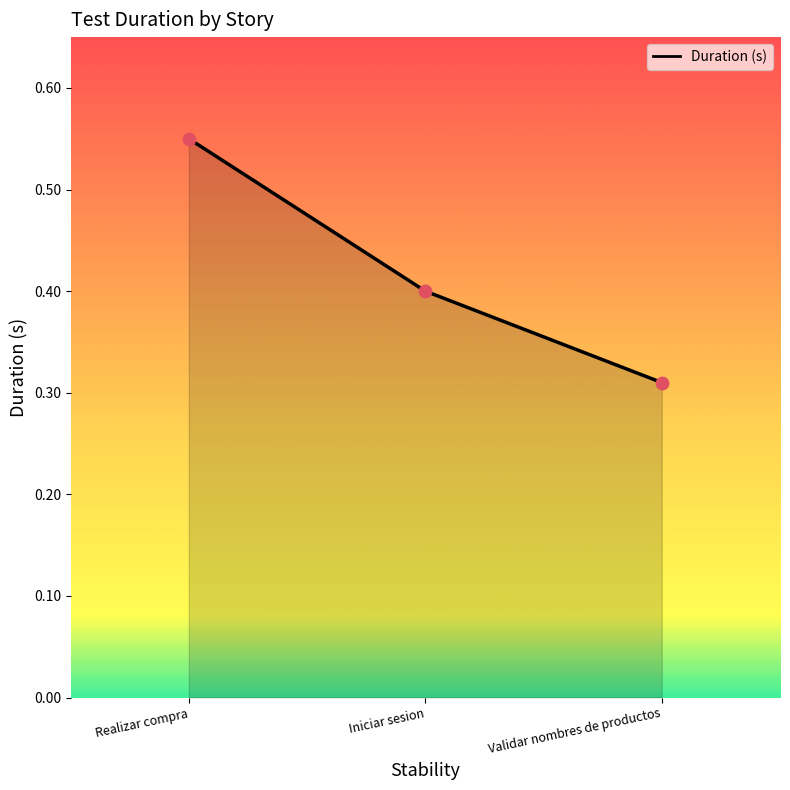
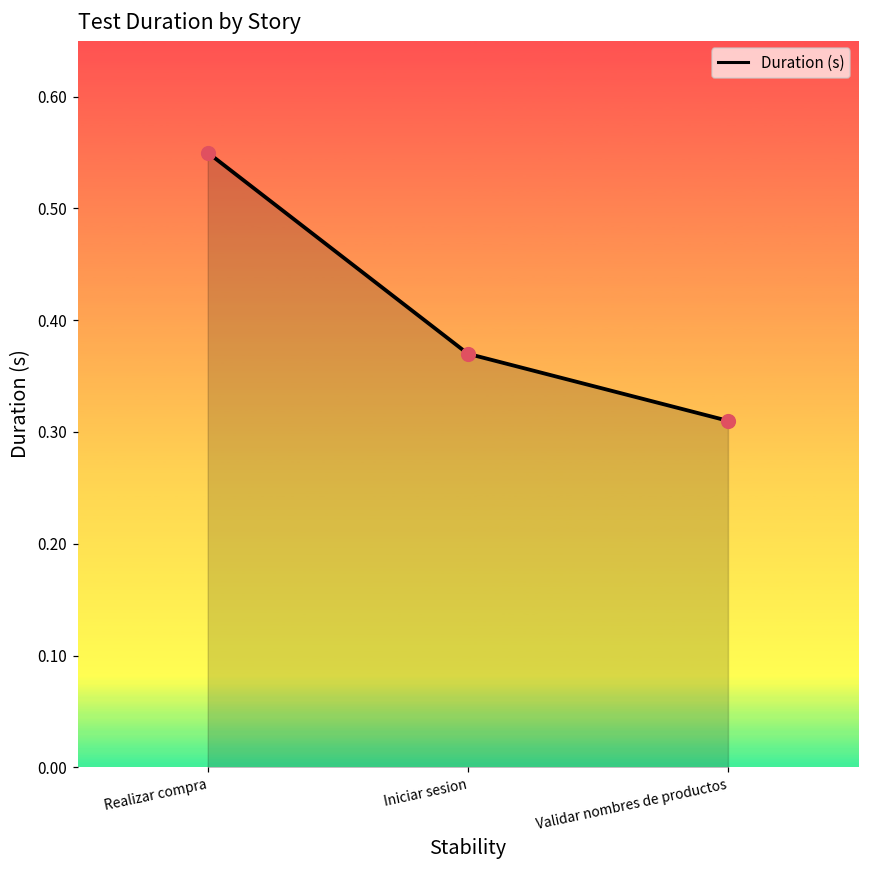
  {
    "Realizar compra": 0.55,
-   "Iniciar sesion": 0.40,
+   "Iniciar sesion": 0.37,
    "Validar nombres de productos": 0.31
  }
